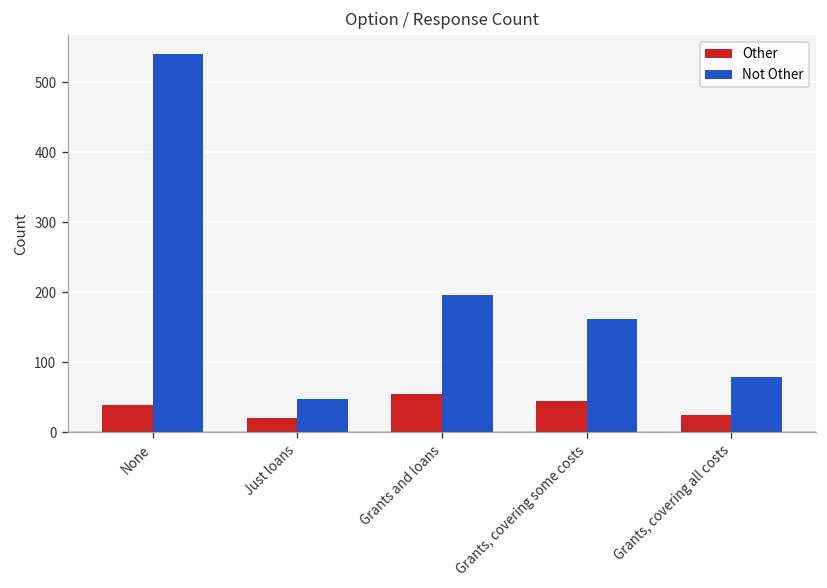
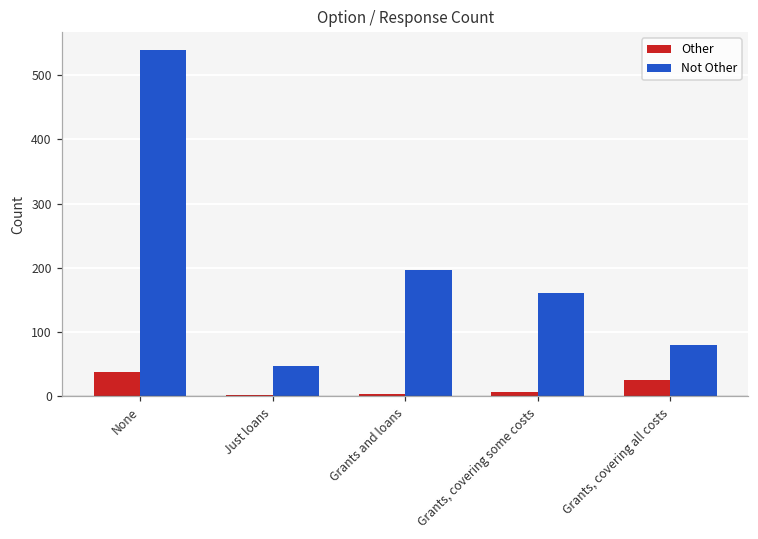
  {
    "Other": {
      "None": 40,
-     "Just loans": 20,
-     "Grants and loans": 60,
-     "Grants, covering some costs": 40,
+     "Just loans": 0,
+     "Grants and loans": 0,
+     "Grants, covering some costs": 10,
      "Grants, covering all costs": 30
    },
    "Not Other": {
      "None": 540,
      "Just loans": 50,
      "Grants and loans": 200,
      "Grants, covering some costs": 160,
      "Grants, covering all costs": 80
    }
  }
